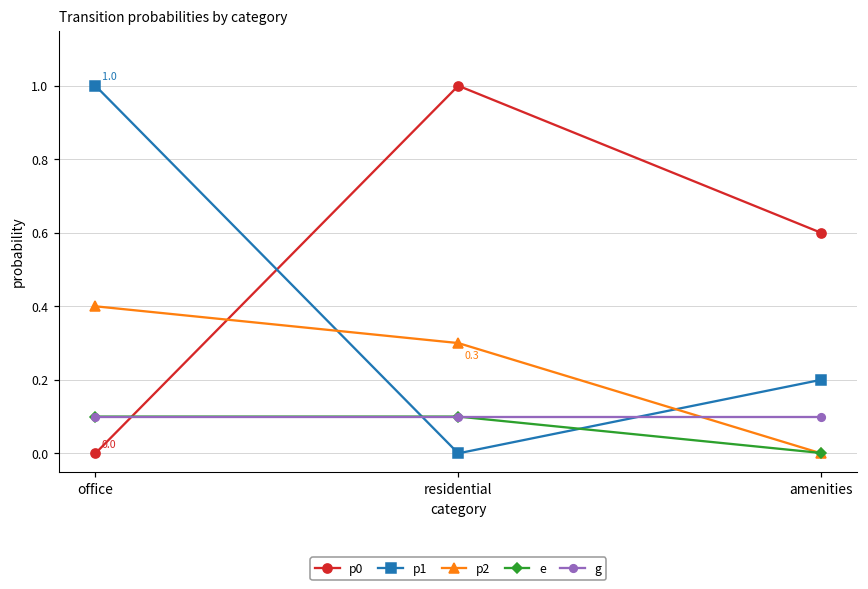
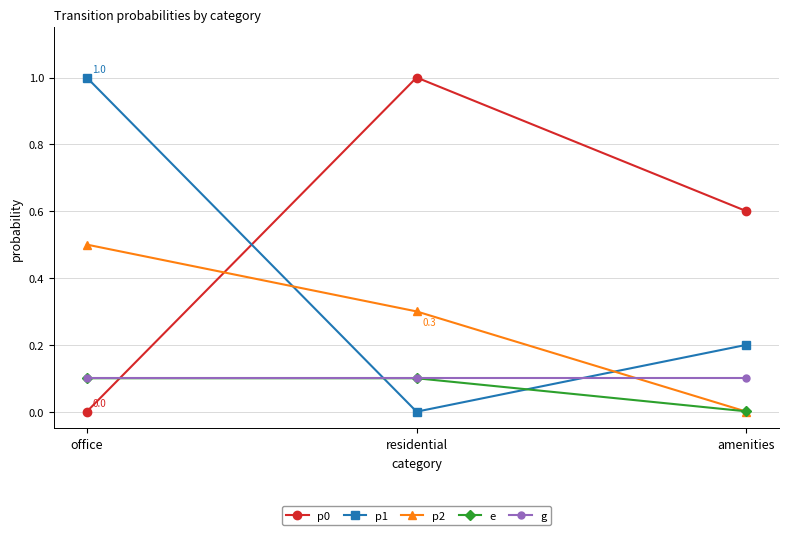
  {
    "p0": {
      "office": 0.0
    },
    "p1": {
      "office": 1.0
    },
    "p2": {
-     "office": 0.4
+     "office": 0.5
    },
    "g": {
      "amenities": 0.1
    }
  }
